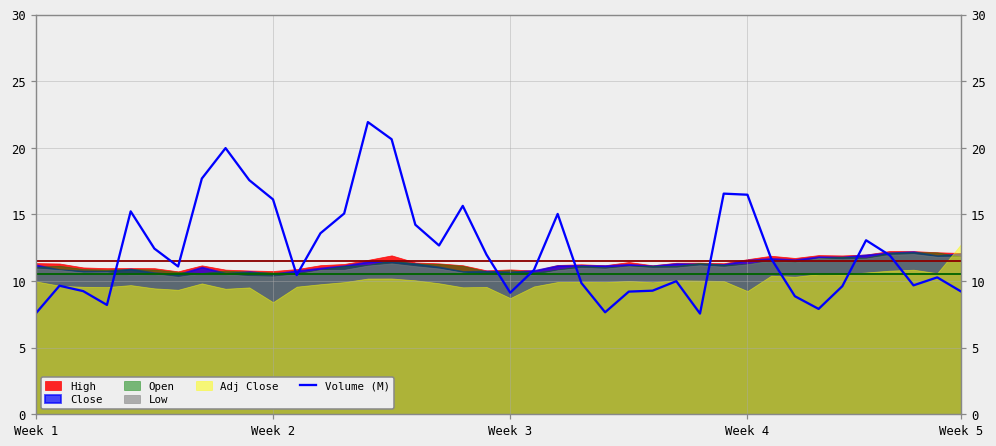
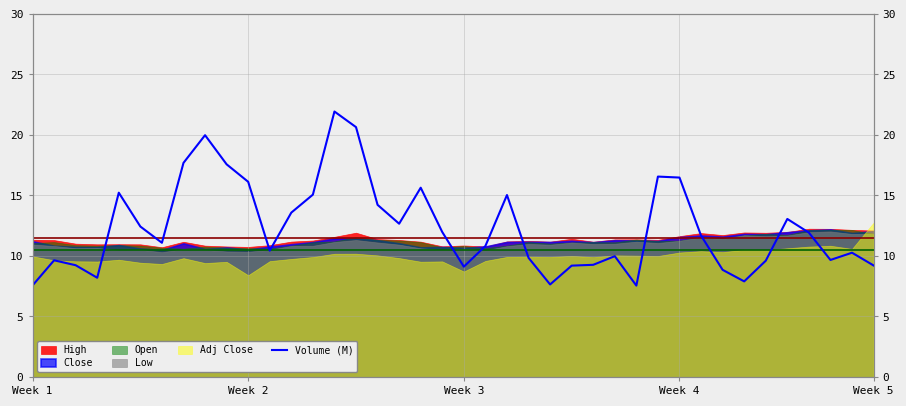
  {
    "Adj Close": {
      "Week 1": 10.0,
      "Week 2": 8.4,
      "Week 3": 8.7,
-     "Week 4": 9.2,
+     "Week 4": 10.3,
      "Week 5": 12.8
    }
  }
